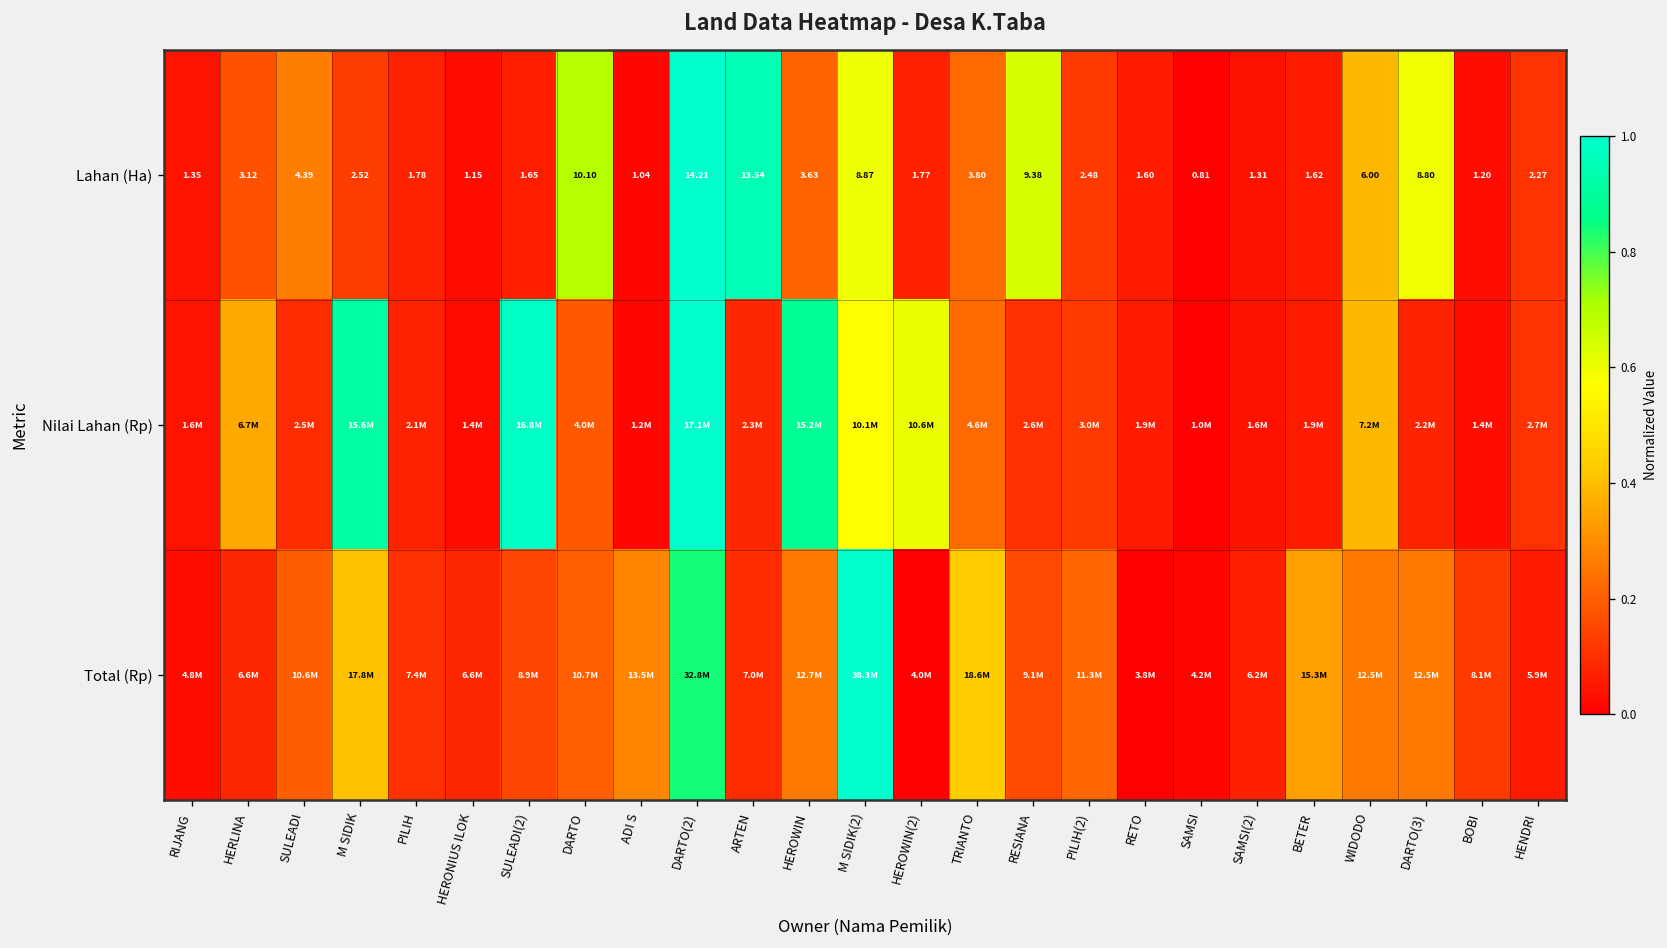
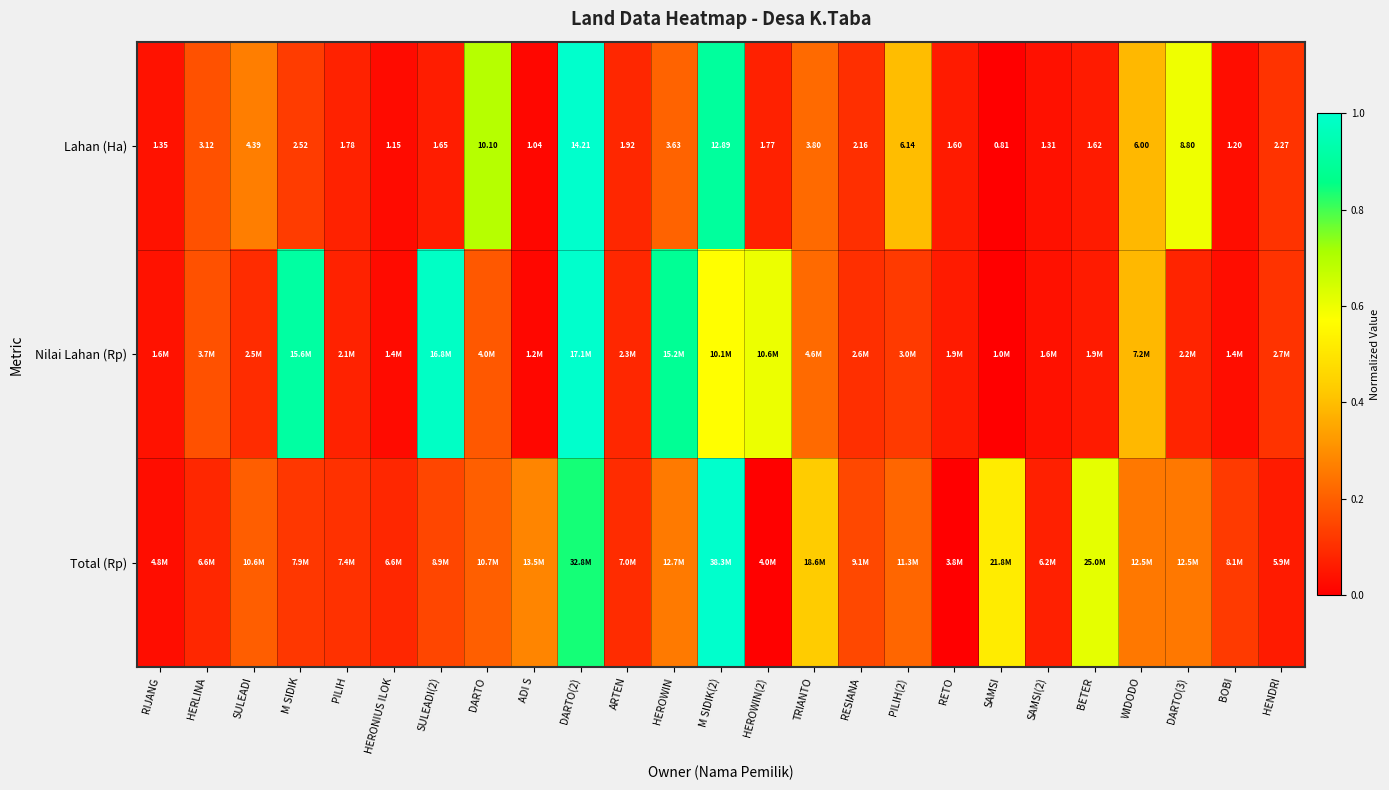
  {
    "Lahan (Ha)": {
      "RIJANG": "1.35",
      "HERLINA": "3.12",
      "SULEADI": "4.39",
      "M SIDIK": "2.52",
      "PILIH": "1.78",
      "HERONIUS ILOK": "1.15",
      "SULEADI(2)": "1.65",
      "DARTO": "10.10",
      "ADI S": "1.04",
      "DARTO(2)": "14.21",
-     "ARTEN": "13.54",
+     "ARTEN": "1.92",
      "HEROWIN": "3.63",
-     "M SIDIK(2)": "8.87",
+     "M SIDIK(2)": "12.89",
      "HEROWIN(2)": "1.77",
      "TRIANTO": "3.80",
-     "RESIANA": "9.38",
-     "PILIH(2)": "2.48",
+     "RESIANA": "2.16",
+     "PILIH(2)": "6.14",
      "RETO": "1.60",
      "SAMSI": "0.81",
      "SAMSI(2)": "1.31",
      "BETER": "1.62",
      "WIDODO": "6.00",
      "DARTO(3)": "8.80",
      "BOBI": "1.20",
      "HENDRI": "2.27"
    },
    "Nilai Lahan (Rp)": {
      "RIJANG": "1.6M",
-     "HERLINA": "6.7M",
+     "HERLINA": "3.7M",
      "SULEADI": "2.5M",
      "M SIDIK": "15.6M",
      "PILIH": "2.1M",
      "HERONIUS ILOK": "1.4M",
      "SULEADI(2)": "16.8M",
      "DARTO": "4.0M",
      "ADI S": "1.2M",
      "DARTO(2)": "17.1M",
      "ARTEN": "2.3M",
      "HEROWIN": "15.2M",
      "M SIDIK(2)": "10.1M",
      "HEROWIN(2)": "10.6M",
      "TRIANTO": "4.6M",
      "RESIANA": "2.6M",
      "PILIH(2)": "3.0M",
      "RETO": "1.9M",
      "SAMSI": "1.0M",
      "SAMSI(2)": "1.6M",
      "BETER": "1.9M",
      "WIDODO": "7.2M",
      "DARTO(3)": "2.2M",
      "BOBI": "1.4M",
      "HENDRI": "2.7M"
    },
    "Total (Rp)": {
      "RIJANG": "4.8M",
      "HERLINA": "6.6M",
      "SULEADI": "10.6M",
-     "M SIDIK": "17.8M",
+     "M SIDIK": "7.9M",
      "PILIH": "7.4M",
      "HERONIUS ILOK": "6.6M",
      "SULEADI(2)": "8.9M",
      "DARTO": "10.7M",
      "ADI S": "13.5M",
      "DARTO(2)": "32.8M",
      "ARTEN": "7.0M",
      "HEROWIN": "12.7M",
      "M SIDIK(2)": "38.3M",
      "HEROWIN(2)": "4.0M",
      "TRIANTO": "18.6M",
      "RESIANA": "9.1M",
      "PILIH(2)": "11.3M",
      "RETO": "3.8M",
-     "SAMSI": "4.2M",
+     "SAMSI": "21.8M",
      "SAMSI(2)": "6.2M",
-     "BETER": "15.3M",
+     "BETER": "25.0M",
      "WIDODO": "12.5M",
      "DARTO(3)": "12.5M",
      "BOBI": "8.1M",
      "HENDRI": "5.9M"
    }
  }
